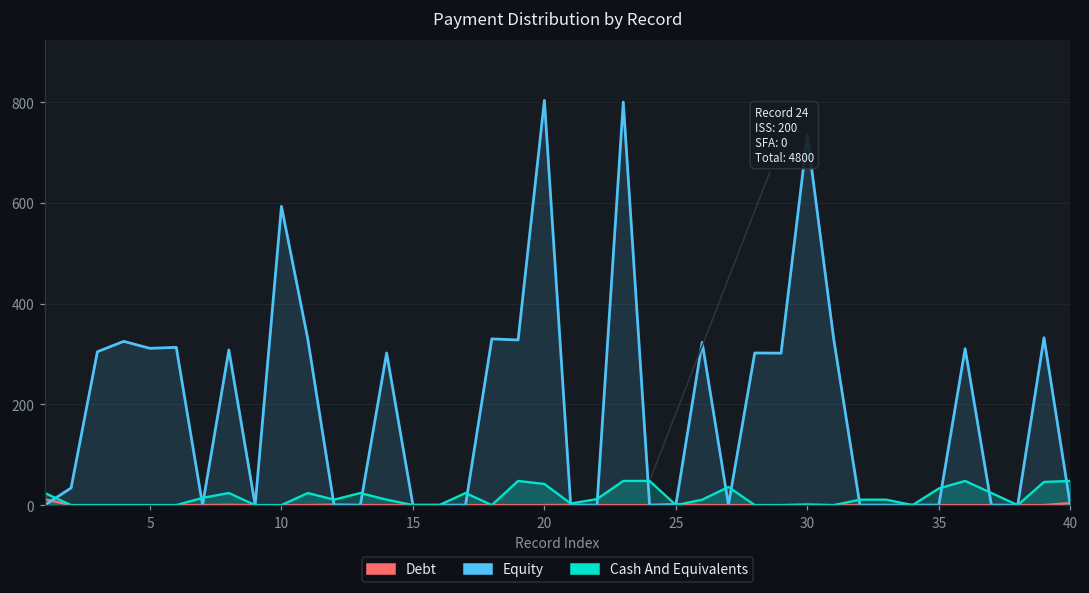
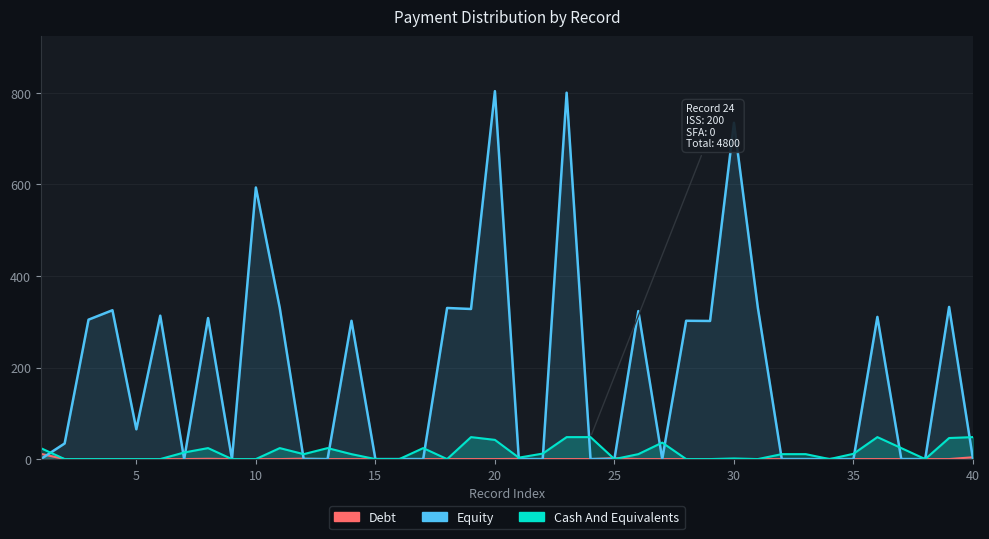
  {
    "Debt": {
      "20": 0
    },
    "Equity": {
-     "5": 310,
+     "5": 70,
      "10": 590,
      "20": 800
    },
    "Cash And Equivalents": {
      "20": 40,
-     "35": 30,
+     "35": 10,
      "40": 50
    }
  }
